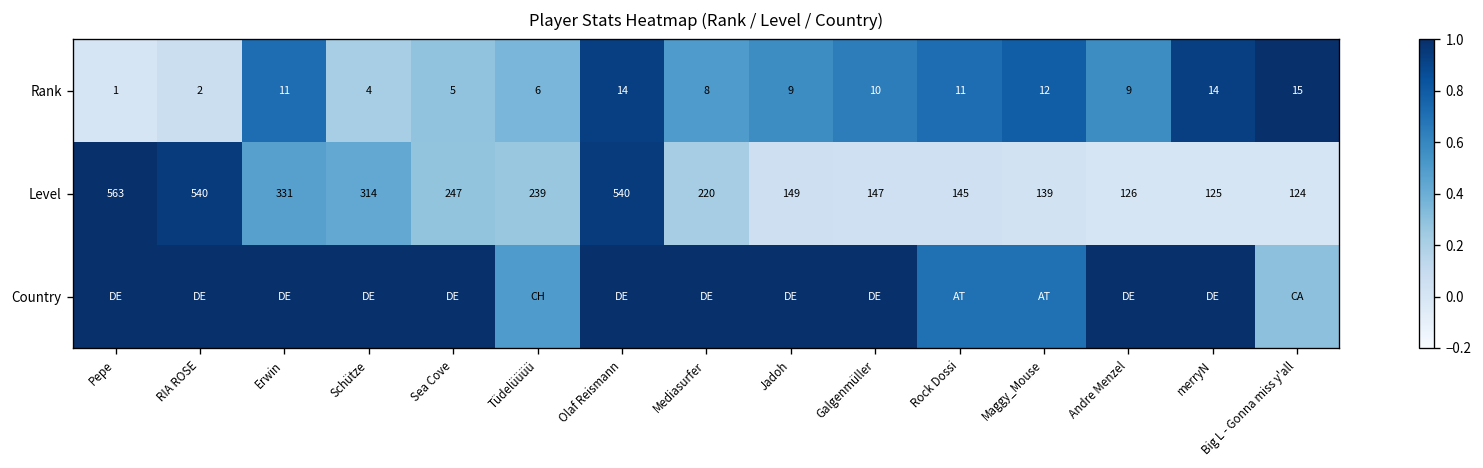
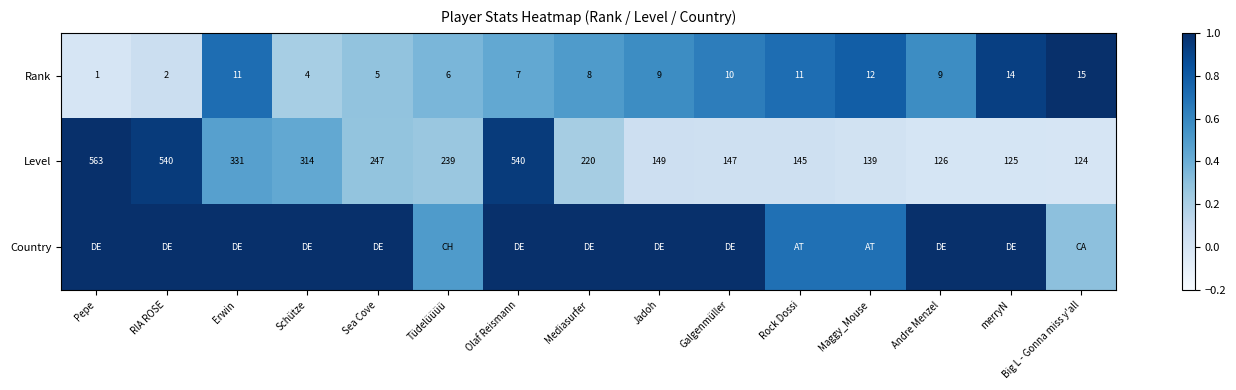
  {
    "Rank": {
      "Pepe": 1,
      "RIA ROSE": 2,
      "Erwin": 11,
      "Schütze": 4,
      "Sea Cove": 5,
      "Tüdelüüüü": 6,
-     "Olaf Reismann": 14,
+     "Olaf Reismann": 7,
      "Mediasurfer": 8,
      "Jadoh": 9,
      "Galgenmüller": 10,
      "Rock Dossi": 11,
      "Maggy_Mouse": 12,
      "Andre Menzel": 9,
      "merryN": 14,
      "Big L - Gonna miss y'all": 15
    },
    "Level": {
      "Pepe": 563,
      "RIA ROSE": 540,
      "Erwin": 331,
      "Schütze": 314,
      "Sea Cove": 247,
      "Tüdelüüüü": 239,
      "Olaf Reismann": 540,
      "Mediasurfer": 220,
      "Jadoh": 149,
      "Galgenmüller": 147,
      "Rock Dossi": 145,
      "Maggy_Mouse": 139,
      "Andre Menzel": 126,
      "merryN": 125,
      "Big L - Gonna miss y'all": 124
    }
  }
